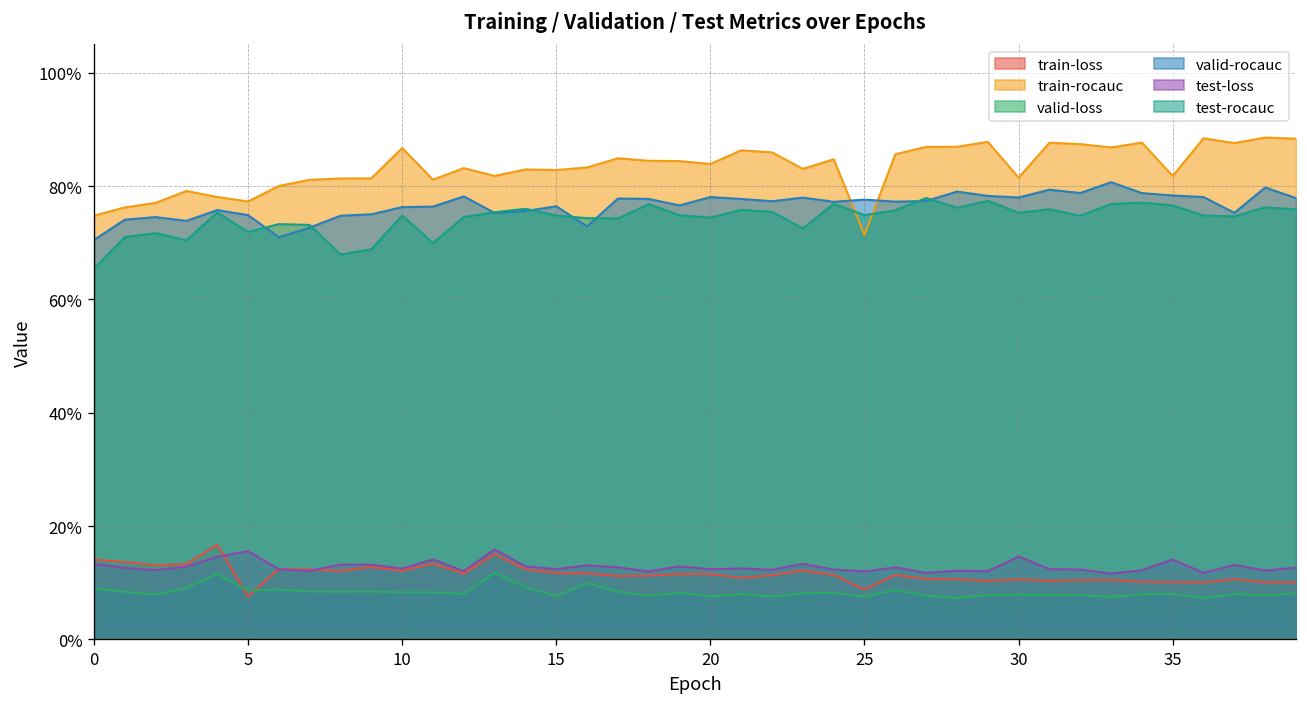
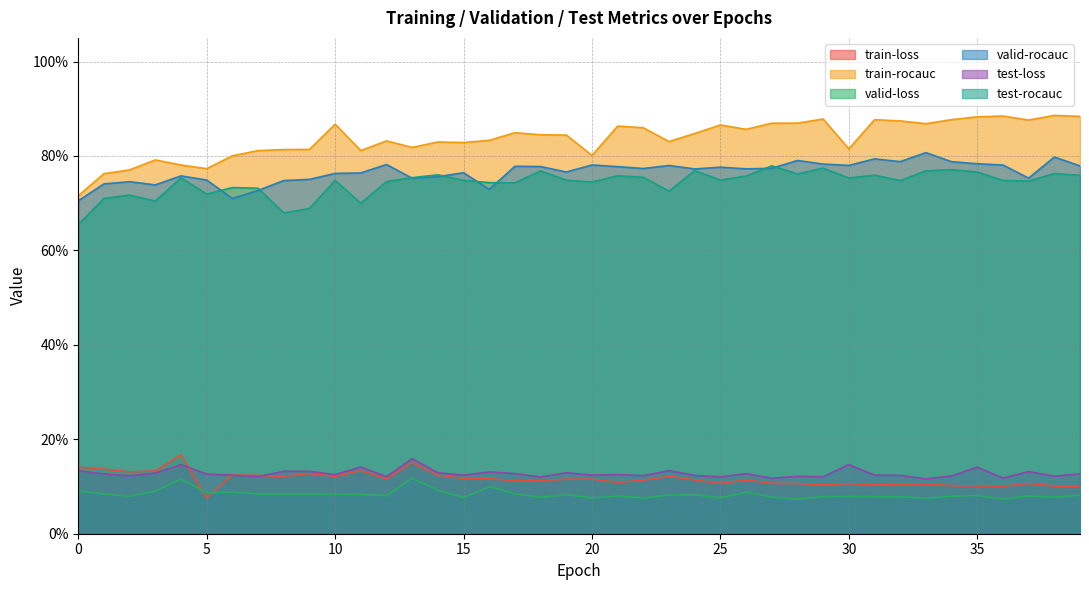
  {
    "train-loss": {
      "0": "14%",
      "5": "8%",
      "15": "12%",
      "20": "12%",
-     "25": "9%",
+     "25": "11%",
      "30": "11%",
      "35": "10%"
    },
    "train-rocauc": {
-     "0": "75%",
+     "0": "72%",
      "5": "77%",
      "10": "87%",
      "15": "83%",
-     "20": "84%",
-     "25": "71%",
+     "20": "80%",
+     "25": "87%",
      "30": "81%",
-     "35": "82%"
+     "35": "88%"
    },
    "test-loss": {
      "0": "13%",
-     "5": "16%",
+     "5": "13%",
      "15": "12%",
      "20": "12%",
      "25": "12%",
      "30": "15%",
      "35": "14%"
    }
  }
